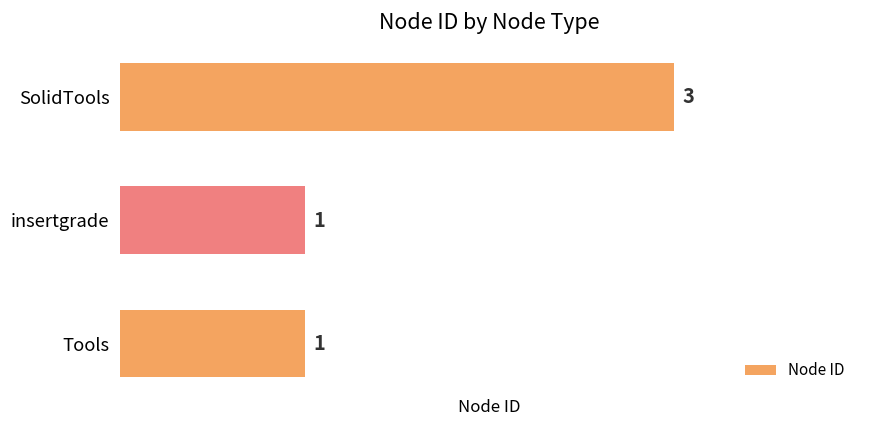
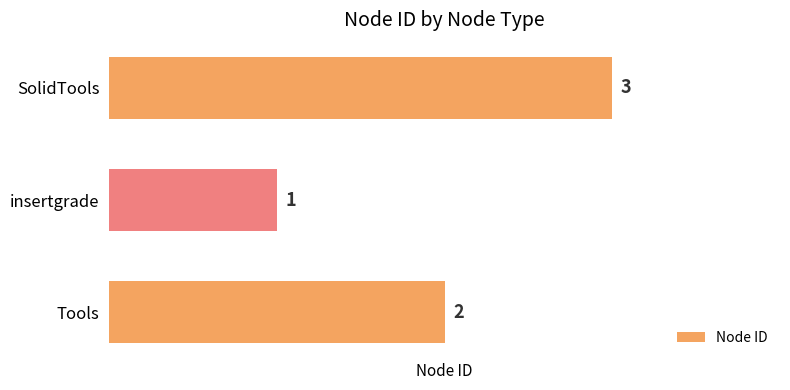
  {
    "SolidTools": 3,
    "insertgrade": 1,
-   "Tools": 1
+   "Tools": 2
  }
